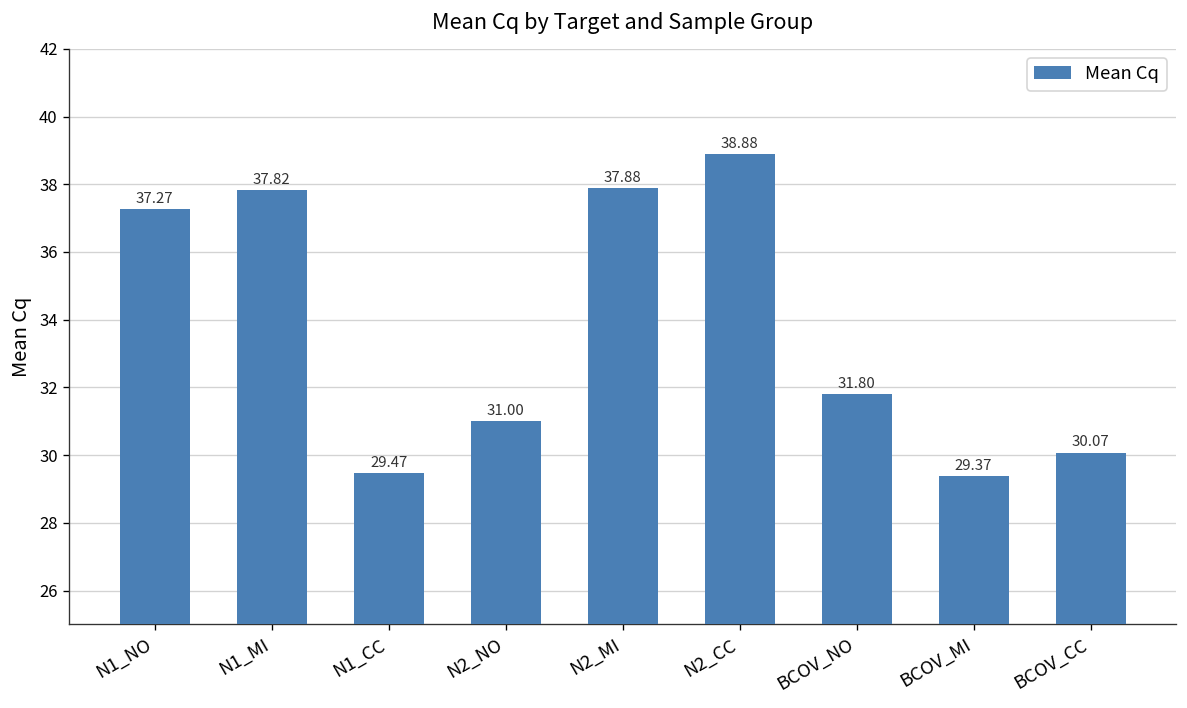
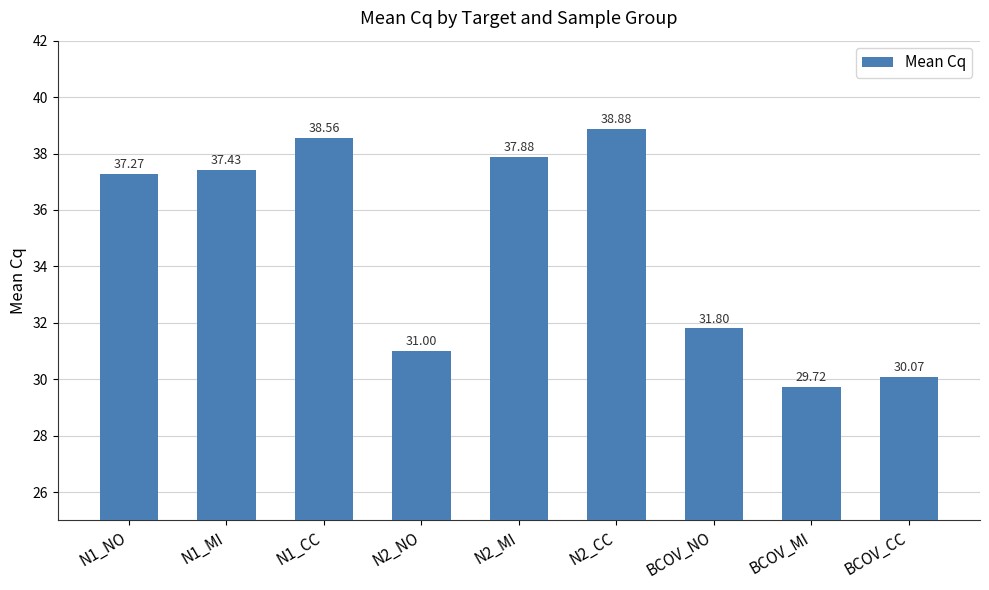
  {
    "N1_NO": 37.27,
-   "N1_MI": 37.82,
-   "N1_CC": 29.47,
+   "N1_MI": 37.43,
+   "N1_CC": 38.56,
    "N2_NO": 31.00,
    "N2_MI": 37.88,
    "N2_CC": 38.88,
    "BCOV_NO": 31.80,
-   "BCOV_MI": 29.37,
+   "BCOV_MI": 29.72,
    "BCOV_CC": 30.07
  }
